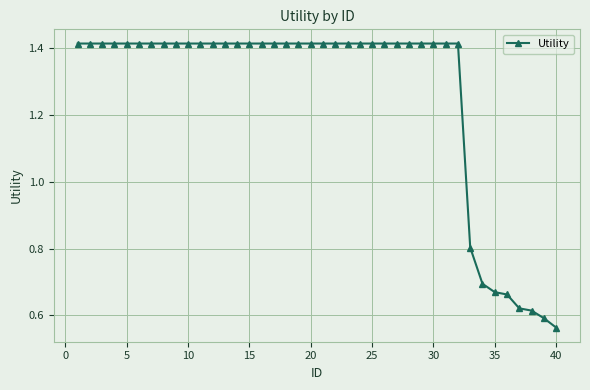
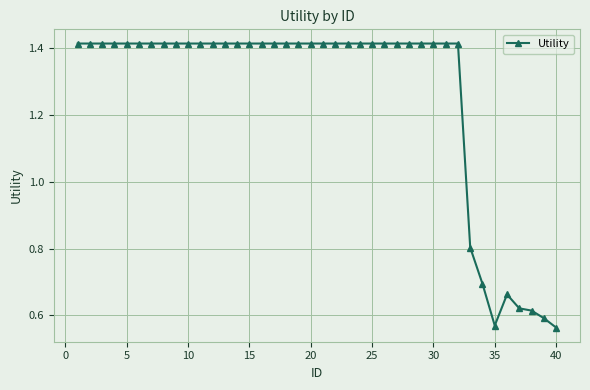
  {
    "5": 1.41,
    "10": 1.41,
    "15": 1.41,
    "20": 1.41,
    "25": 1.41,
    "30": 1.41,
-   "35": 0.67,
+   "35": 0.57,
    "40": 0.56
  }
